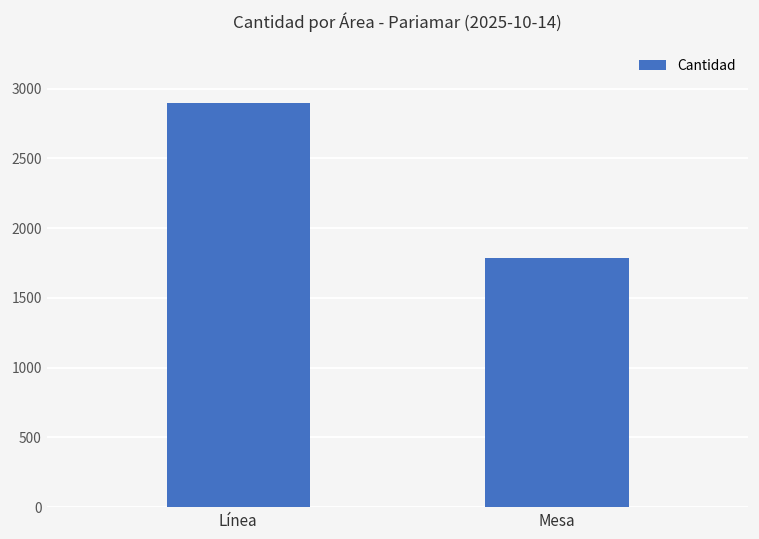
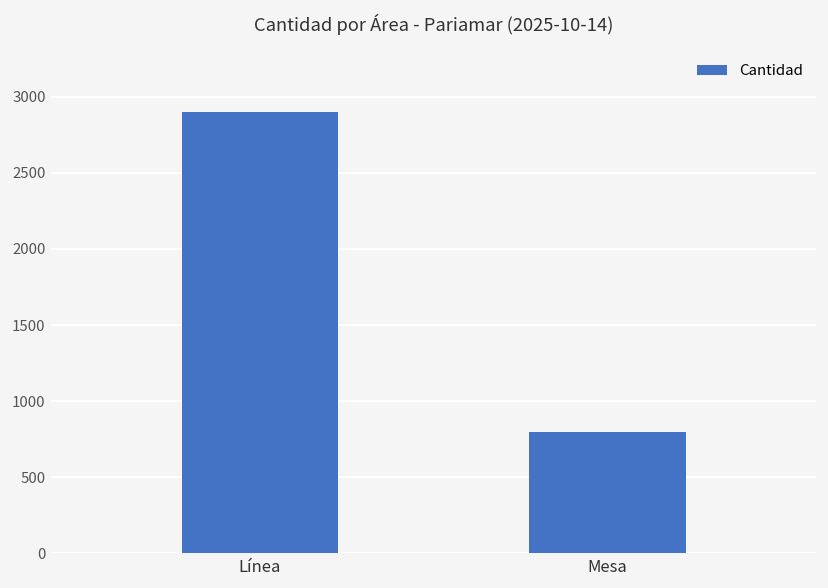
  {
    "Línea": 2900,
-   "Mesa": 1780
+   "Mesa": 800
  }
